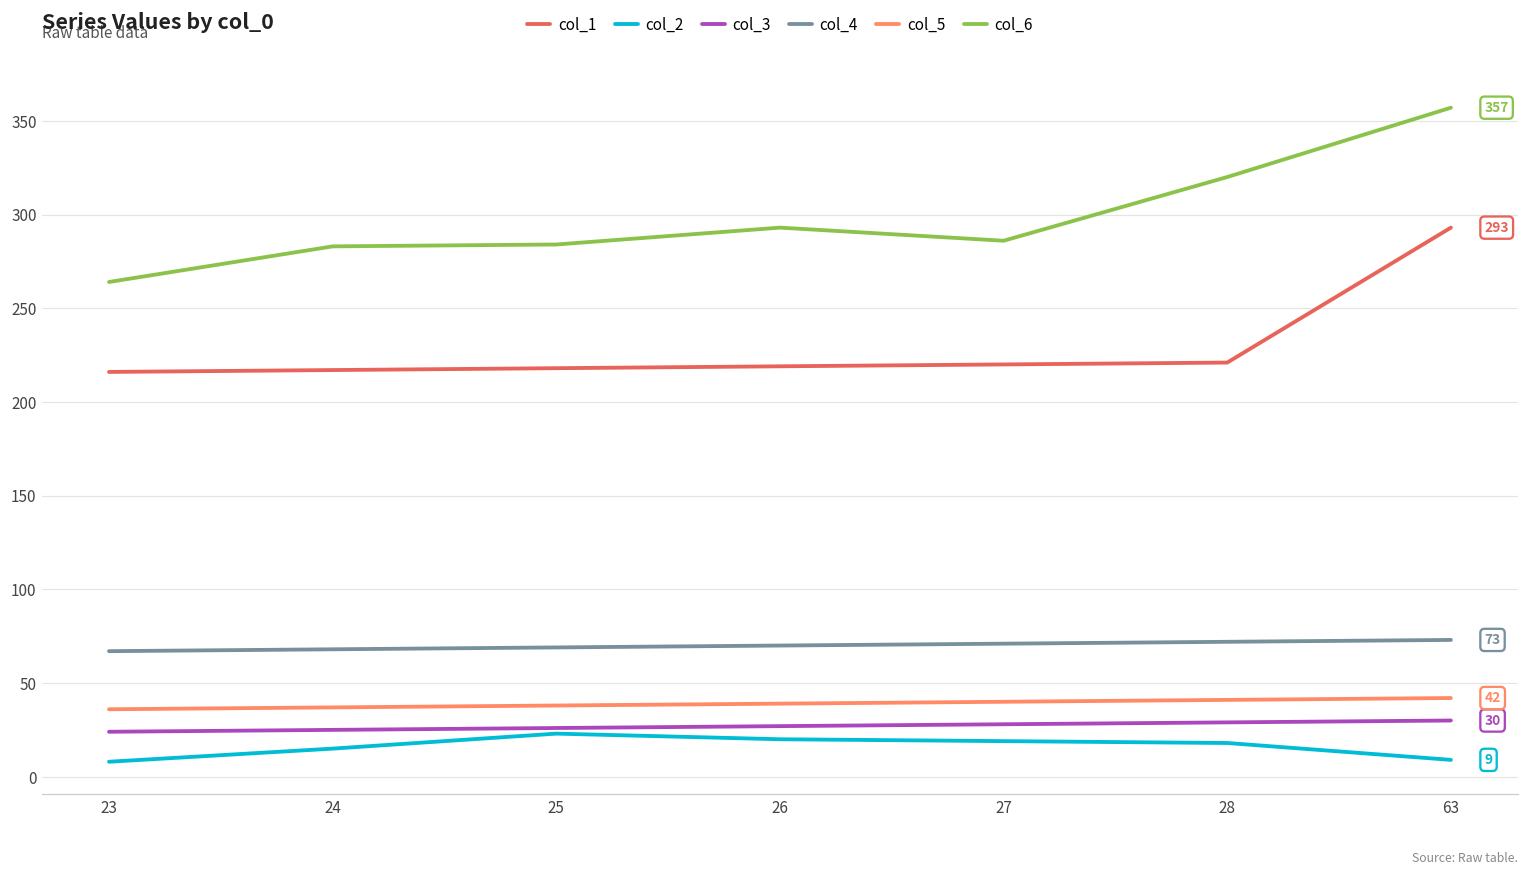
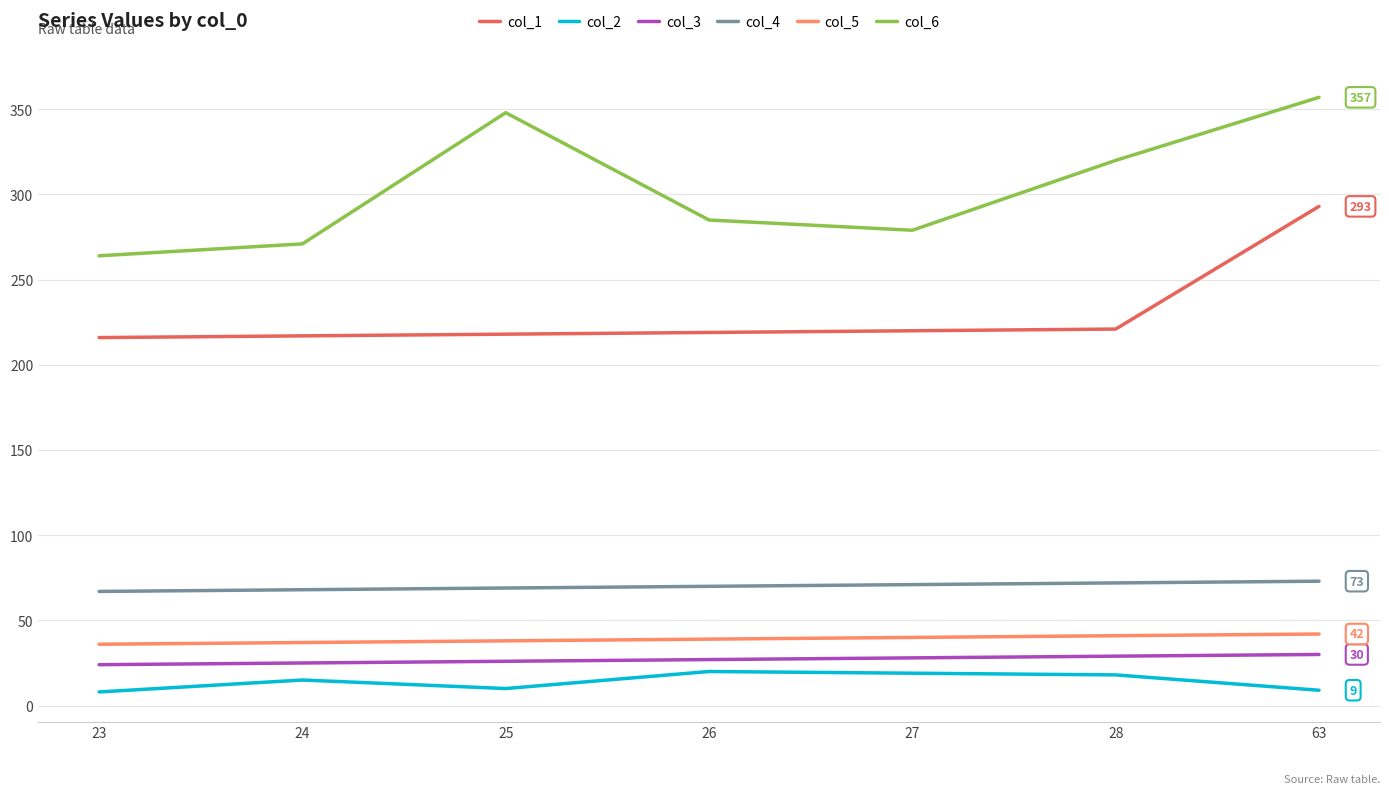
  {
    "col_2": {
      "23": 8,
      "24": 15,
-     "25": 23,
+     "25": 10,
      "26": 20,
      "27": 19,
      "28": 18
    },
    "col_3": {
      "23": 24,
      "24": 25,
      "25": 26,
      "26": 27,
      "27": 28,
      "28": 29
    },
    "col_4": {
      "23": 67,
      "24": 68,
      "25": 69,
      "26": 70,
      "27": 71,
      "28": 72
    },
    "col_6": {
      "23": 264,
-     "24": 283,
-     "25": 284,
-     "26": 293,
-     "27": 286,
+     "24": 271,
+     "25": 348,
+     "26": 285,
+     "27": 279,
      "28": 320,
      "63": 357
    }
  }
